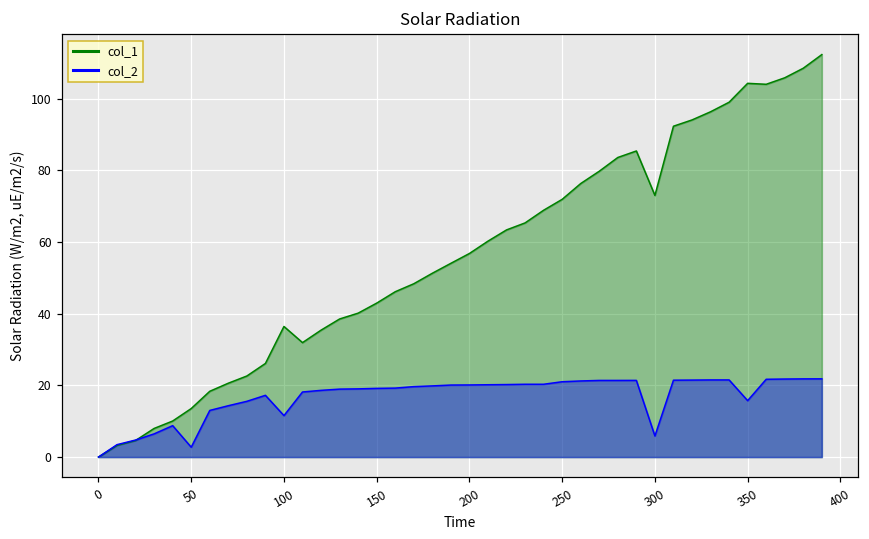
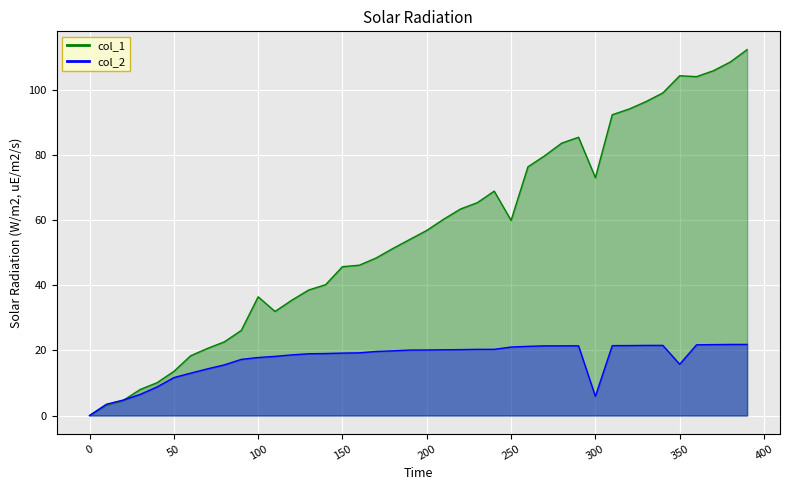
  {
    "col_1": {
      "50": 14,
      "100": 36,
-     "150": 43,
+     "150": 46,
      "200": 57,
-     "250": 72,
+     "250": 60,
      "300": 73,
      "350": 104
    },
    "col_2": {
-     "50": 3,
-     "100": 12,
+     "50": 12,
+     "100": 18,
      "150": 19,
      "200": 20,
      "250": 21,
      "300": 6,
      "350": 16
    }
  }
